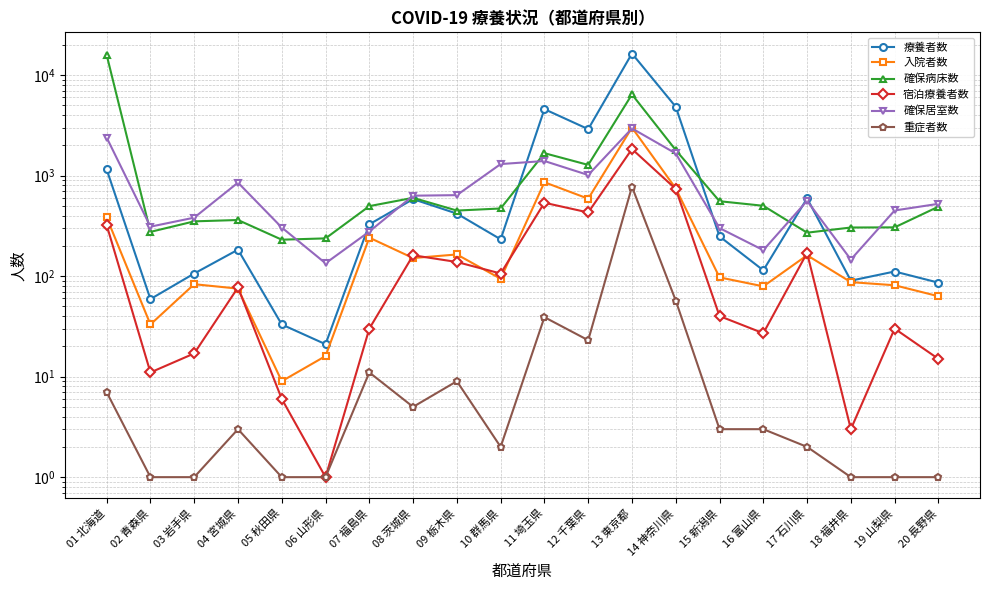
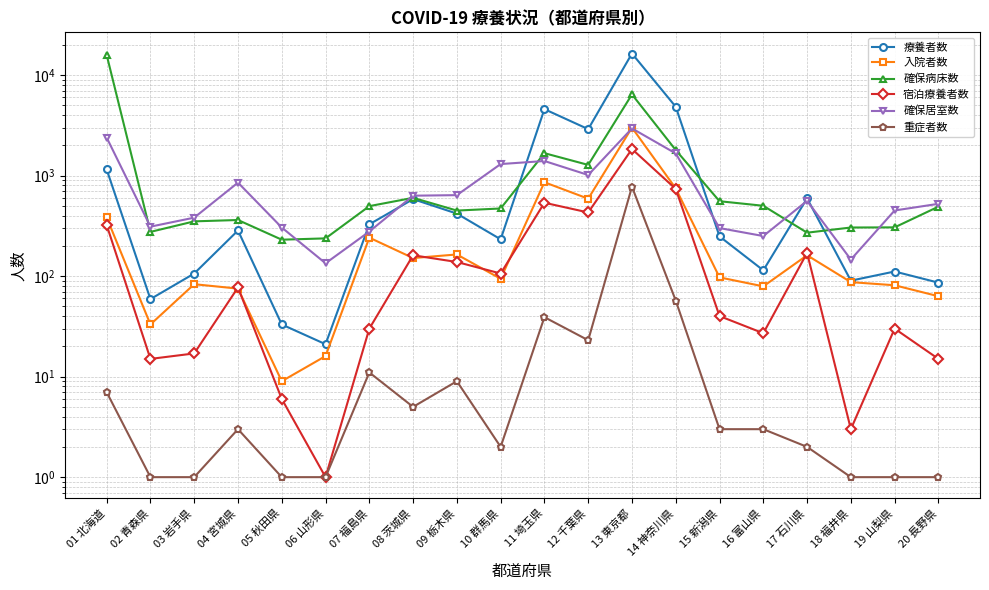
  {
    "療養者数": {
      "01 北海道": 1100,
      "02 青森県": 60,
      "03 岩手県": 110,
-     "04 宮城県": 180,
+     "04 宮城県": 280,
      "05 秋田県": 33,
      "06 山形県": 21,
      "07 福島県": 330,
      "09 栃木県": 420,
      "10 群馬県": 230,
      "11 埼玉県": 5000,
      "12 千葉県": 2900,
      "13 東京都": 16000,
      "14 神奈川県": 5000,
      "15 新潟県": 250,
      "16 富山県": 110,
      "19 山梨県": 110,
      "20 長野県": 90
    },
    "入院者数": {
      "01 北海道": 380,
      "02 青森県": 33,
      "03 岩手県": 80,
      "05 秋田県": 9,
      "06 山形県": 16,
      "07 福島県": 240,
      "08 茨城県": 150,
      "09 栃木県": 160,
      "10 群馬県": 90,
      "11 埼玉県": 900,
      "12 千葉県": 600,
      "15 新潟県": 100,
      "16 富山県": 80,
      "19 山梨県": 80,
      "20 長野県": 60
    },
    "確保病床数": {
      "01 北海道": 16000,
      "02 青森県": 280,
      "03 岩手県": 350,
      "04 宮城県": 360,
      "05 秋田県": 230,
      "06 山形県": 240,
      "07 福島県": 500,
      "09 栃木県": 400,
      "10 群馬県": 500,
      "11 埼玉県": 1700,
      "12 千葉県": 1300,
      "13 東京都": 6000,
      "14 神奈川県": 1800,
      "15 新潟県": 600,
      "16 富山県": 500,
      "17 石川県": 270,
      "18 福井県": 300,
      "19 山梨県": 310,
      "20 長野県": 500
    },
    "宿泊療養者数": {
      "01 北海道": 320,
-     "02 青森県": 11,
+     "02 青森県": 15,
      "03 岩手県": 17,
      "05 秋田県": 6,
      "07 福島県": 30,
      "08 茨城県": 160,
      "09 栃木県": 140,
      "10 群馬県": 110,
      "11 埼玉県": 500,
      "12 千葉県": 430,
      "13 東京都": 1800,
      "15 新潟県": 40,
      "16 富山県": 27,
      "18 福井県": 3,
      "19 山梨県": 30,
      "20 長野県": 15
    },
    "確保居室数": {
      "01 北海道": 2400,
      "02 青森県": 310,
      "03 岩手県": 380,
      "04 宮城県": 900,
      "05 秋田県": 300,
      "06 山形県": 130,
      "07 福島県": 280,
      "09 栃木県": 600,
      "10 群馬県": 1300,
      "11 埼玉県": 1400,
      "12 千葉県": 1000,
      "14 神奈川県": 1700,
      "15 新潟県": 300,
-     "16 富山県": 180,
+     "16 富山県": 250,
      "18 福井県": 150,
      "19 山梨県": 400,
      "20 長野県": 500
    },
    "重症者数": {
      "01 北海道": 7,
      "02 青森県": 1,
      "03 岩手県": 1,
      "04 宮城県": 3,
      "05 秋田県": 1,
      "07 福島県": 11,
      "08 茨城県": 5,
      "09 栃木県": 9,
      "10 群馬県": 2,
      "11 埼玉県": 39,
      "12 千葉県": 23,
      "13 東京都": 800,
      "14 神奈川県": 60,
      "15 新潟県": 3,
      "16 富山県": 3,
      "17 石川県": 2,
      "18 福井県": 1,
      "19 山梨県": 1,
      "20 長野県": 1
    }
  }
